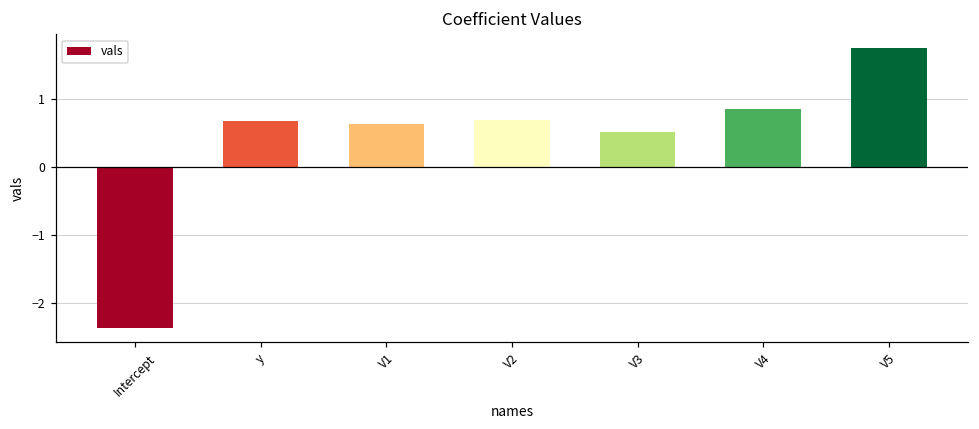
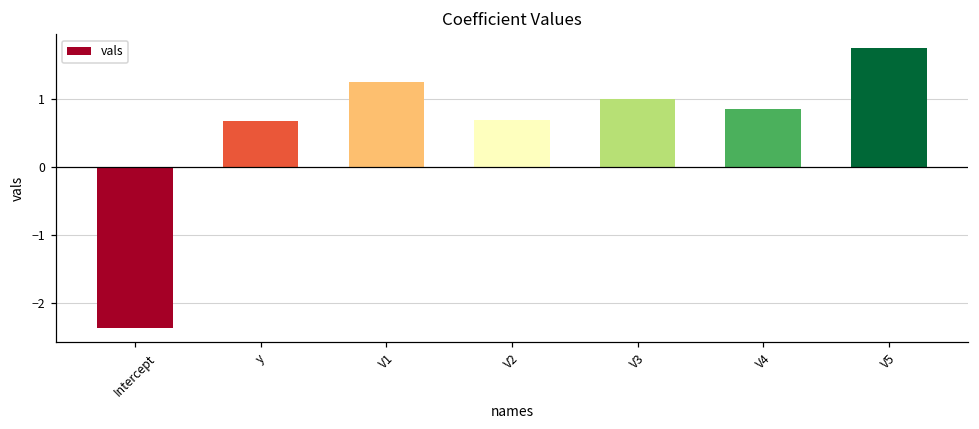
  {
    "Intercept": -2.4,
    "y": 0.7,
-   "V1": 0.6,
+   "V1": 1.3,
    "V2": 0.7,
-   "V3": 0.5,
+   "V3": 1.0,
    "V4": 0.9,
    "V5": 1.7
  }
